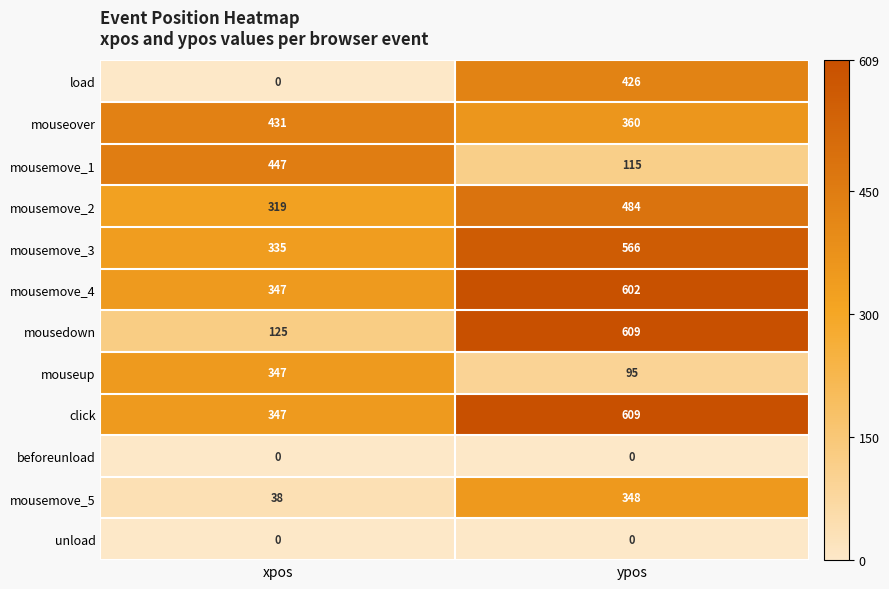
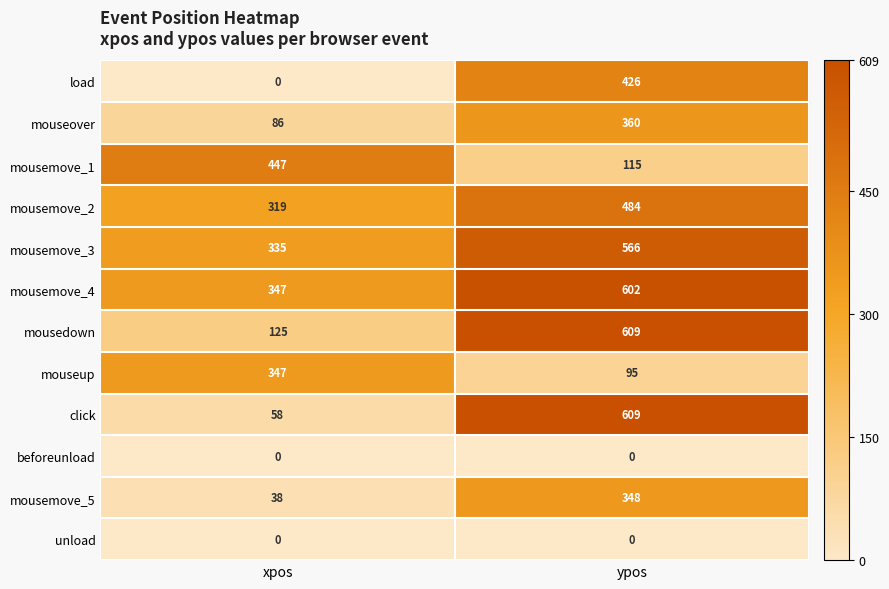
  {
    "load": {
      "xpos": 0,
      "ypos": 426
    },
    "mouseover": {
-     "xpos": 431,
+     "xpos": 86,
      "ypos": 360
    },
    "mousemove_1": {
      "xpos": 447,
      "ypos": 115
    },
    "mousemove_2": {
      "xpos": 319,
      "ypos": 484
    },
    "mousemove_3": {
      "xpos": 335,
      "ypos": 566
    },
    "mousemove_4": {
      "xpos": 347,
      "ypos": 602
    },
    "mousedown": {
      "xpos": 125,
      "ypos": 609
    },
    "mouseup": {
      "xpos": 347,
      "ypos": 95
    },
    "click": {
-     "xpos": 347,
+     "xpos": 58,
      "ypos": 609
    },
    "beforeunload": {
      "xpos": 0,
      "ypos": 0
    },
    "mousemove_5": {
      "xpos": 38,
      "ypos": 348
    },
    "unload": {
      "xpos": 0,
      "ypos": 0
    }
  }
